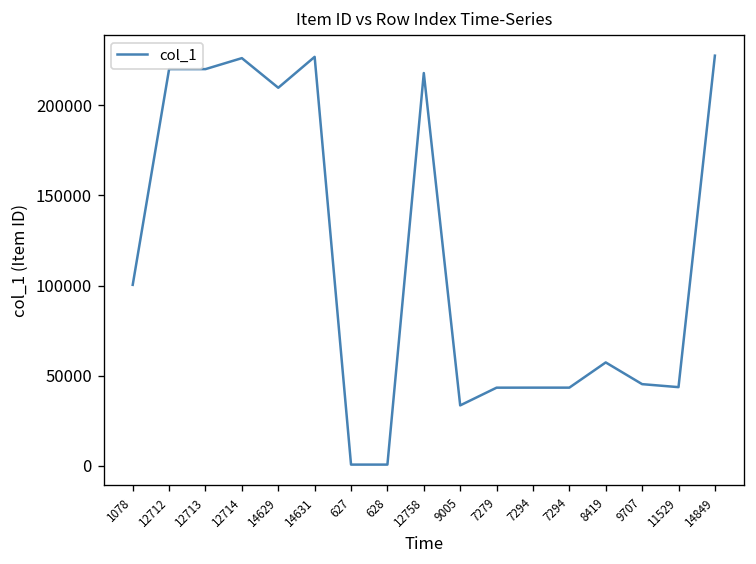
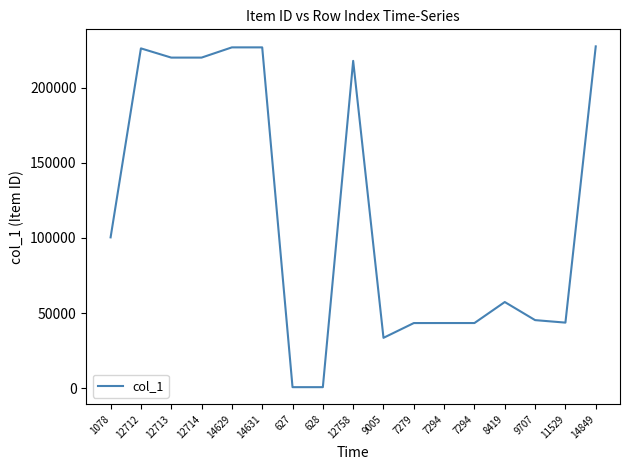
  {
    "1078": 100000,
-   "12712": 220000,
+   "12712": 226000,
    "12713": 220000,
-   "12714": 226000,
-   "14629": 210000,
+   "12714": 220000,
+   "14629": 227000,
    "14631": 227000,
    "627": 1000,
    "628": 1000,
    "12758": 218000,
    "9005": 34000,
    "7279": 43000,
    "8419": 57000,
    "9707": 45000,
    "11529": 44000,
    "14849": 228000
  }
